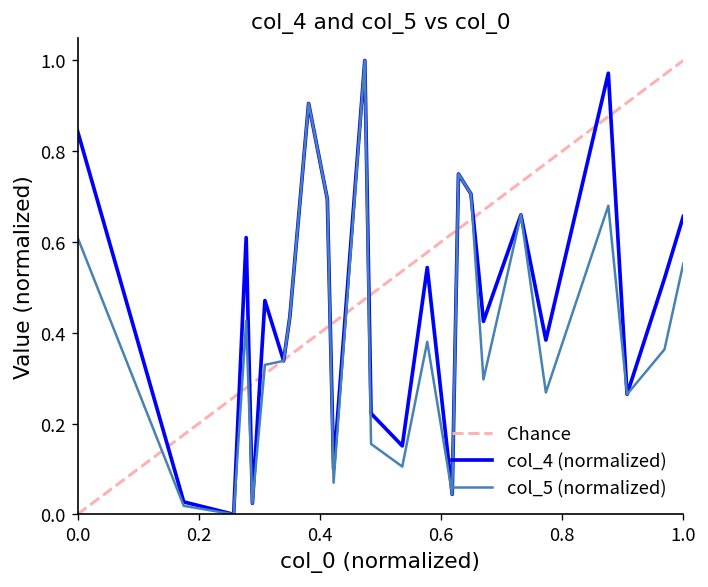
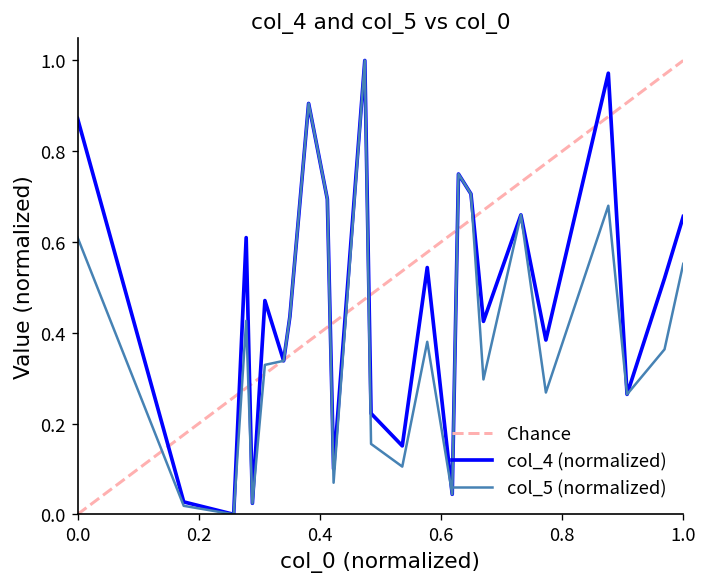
  {
    "Chance": {
      "0.0": 0.00,
      "1.0": 1.00
    },
    "col_4 (normalized)": {
-     "0.0": 0.84,
+     "0.0": 0.87,
      "1.0": 0.66
    },
    "col_5 (normalized)": {
      "0.0": 0.61,
      "1.0": 0.55
    }
  }
